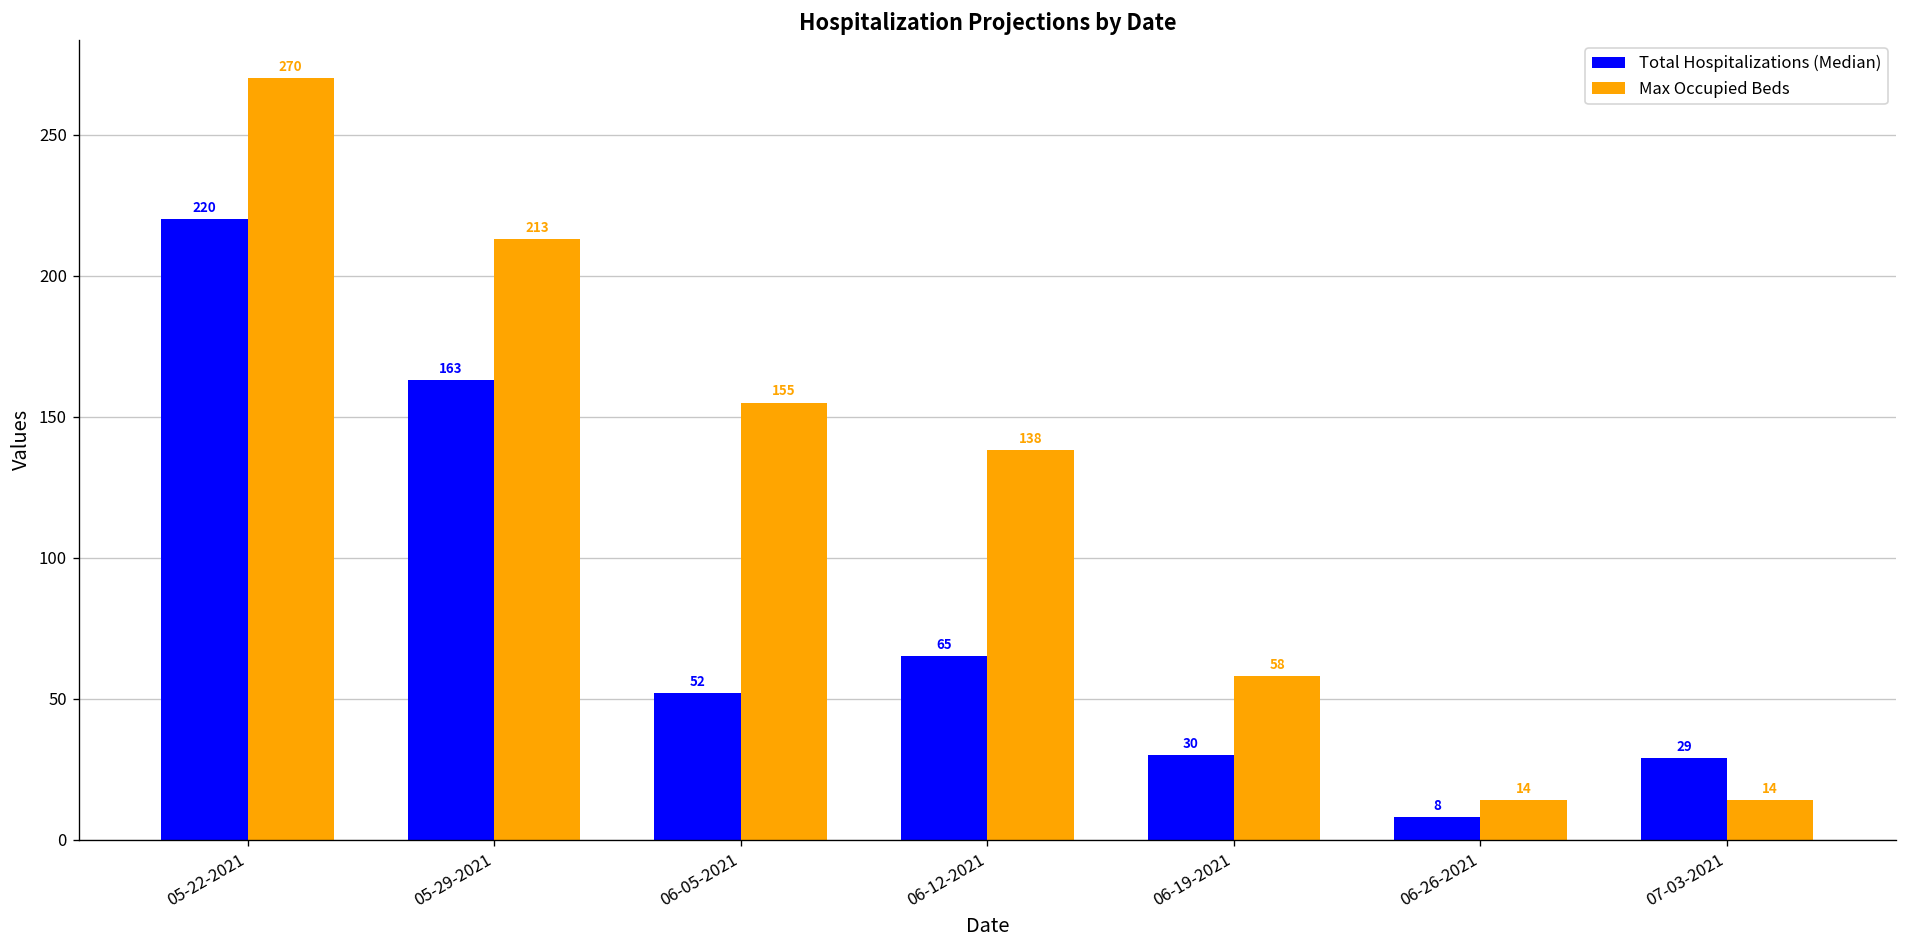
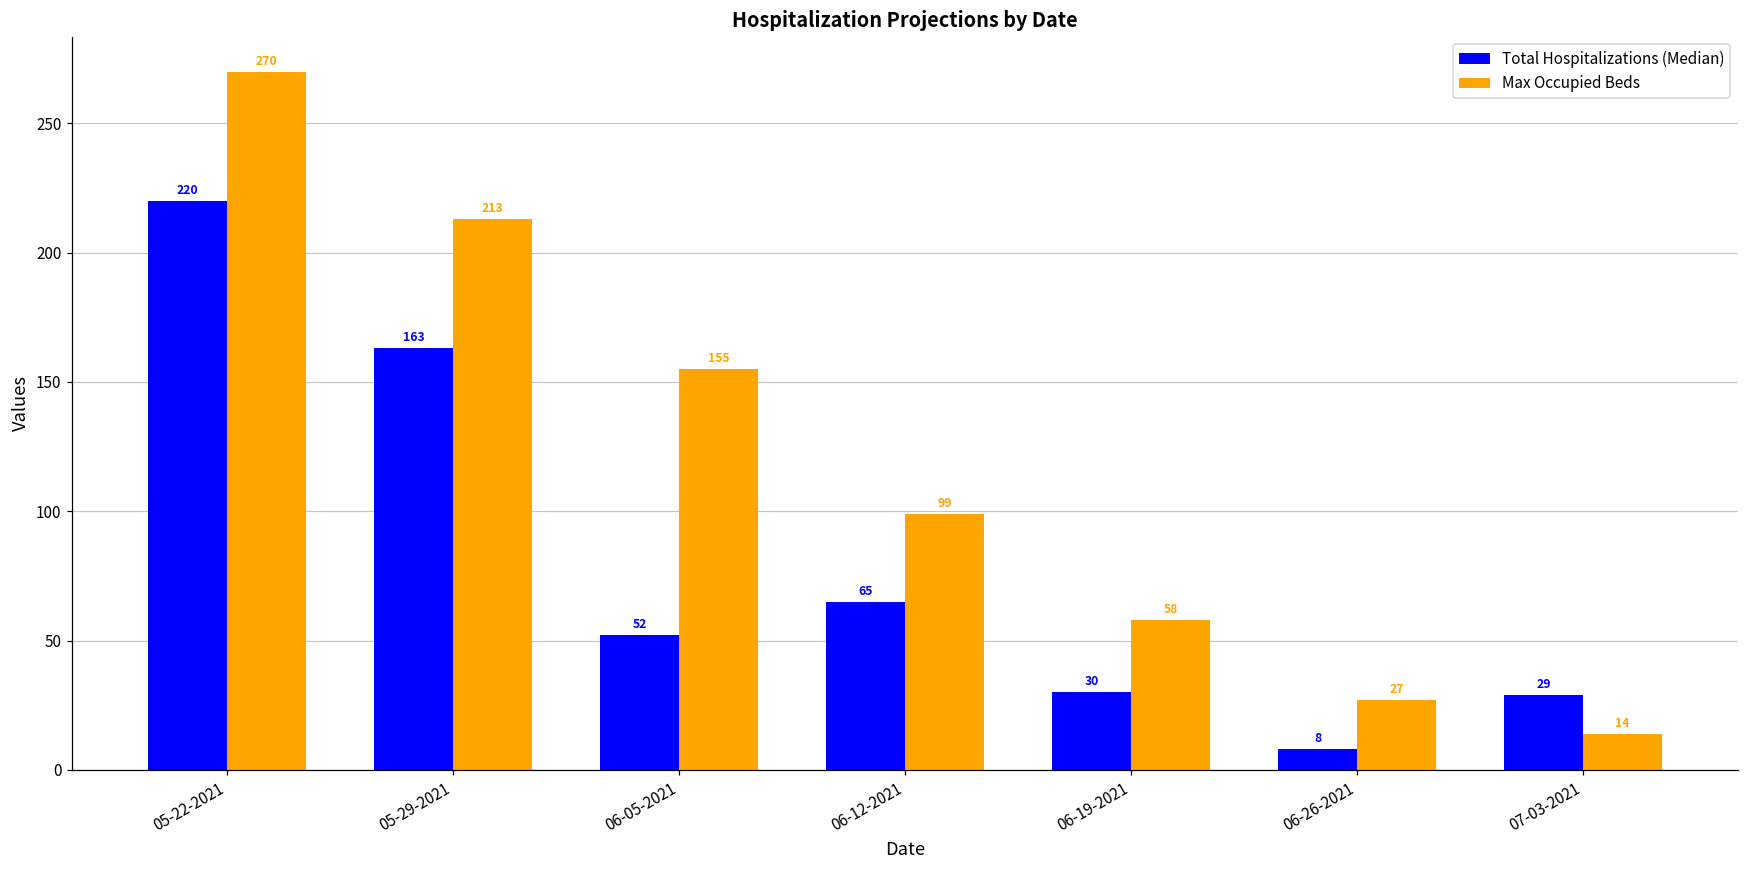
  {
    "Total Hospitalizations (Median)": {
      "05-22-2021": 220,
      "05-29-2021": 163,
      "06-05-2021": 52,
      "06-12-2021": 65,
      "06-19-2021": 30,
      "06-26-2021": 8,
      "07-03-2021": 29
    },
    "Max Occupied Beds": {
      "05-22-2021": 270,
      "05-29-2021": 213,
      "06-05-2021": 155,
-     "06-12-2021": 138,
+     "06-12-2021": 99,
      "06-19-2021": 58,
-     "06-26-2021": 14,
+     "06-26-2021": 27,
      "07-03-2021": 14
    }
  }
